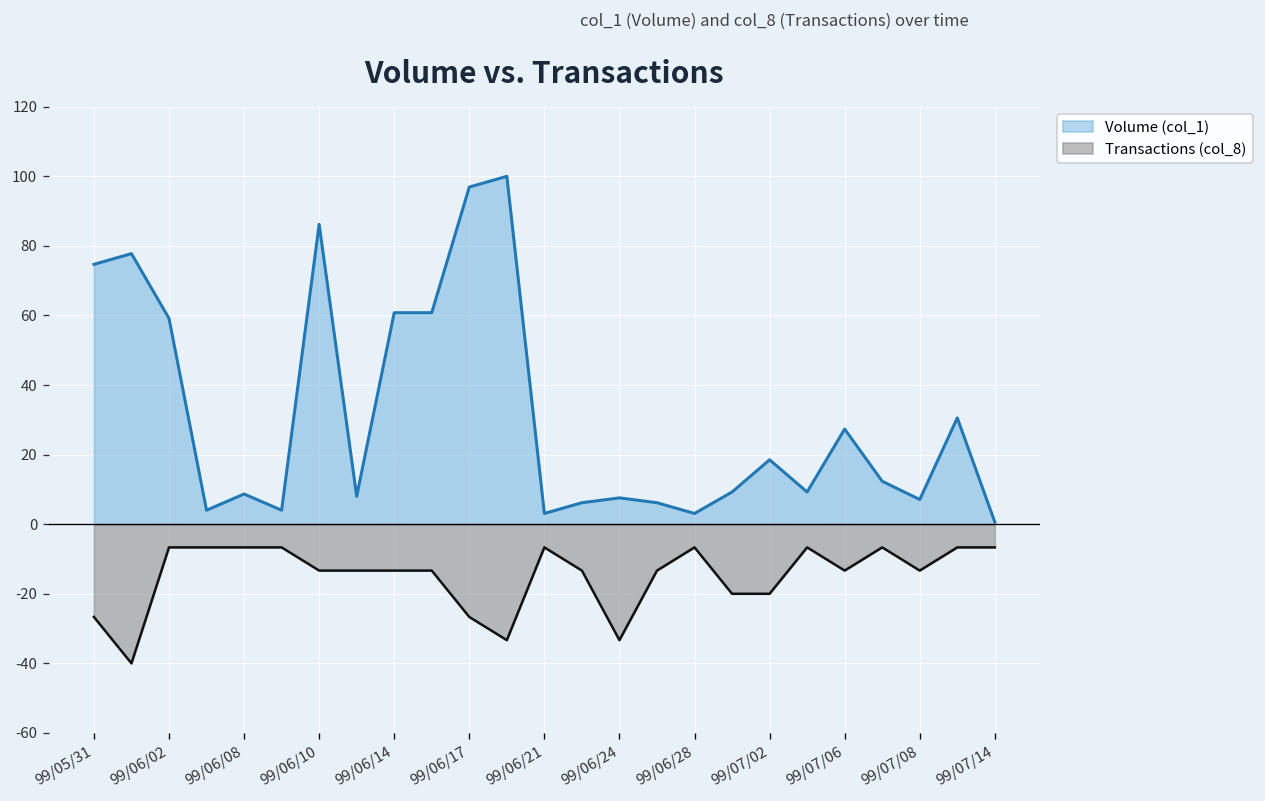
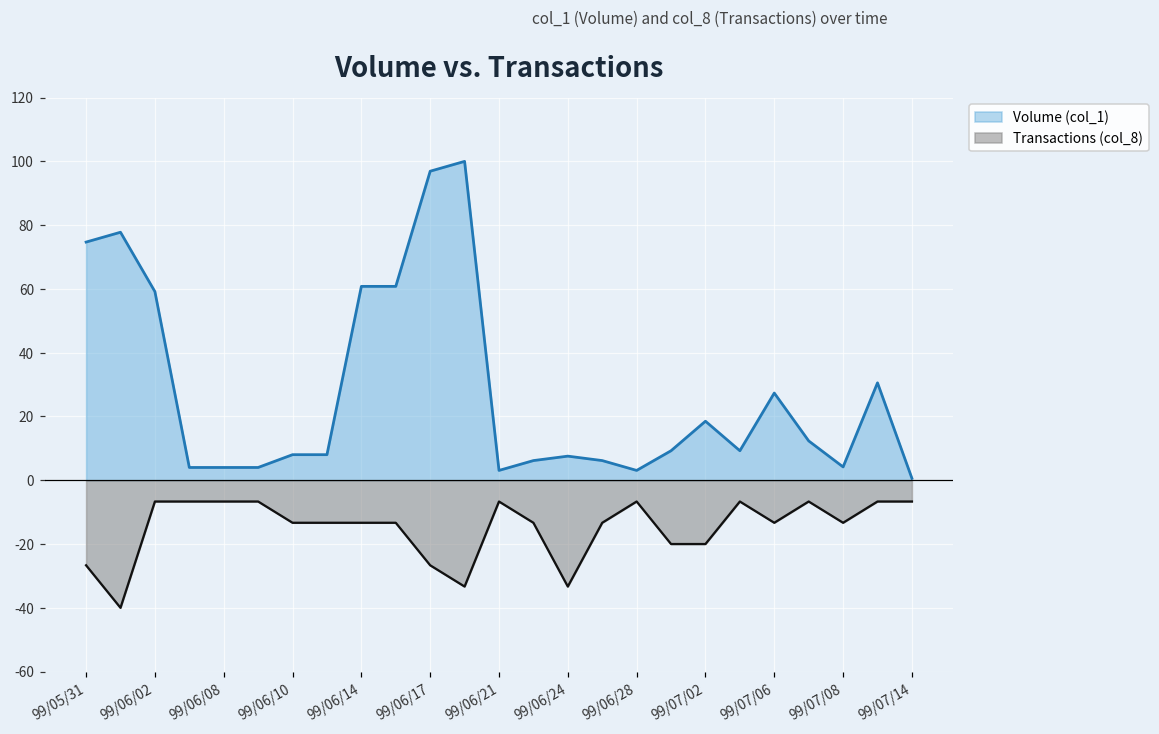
  {
    "Volume (col_1)": {
      "99/05/31": 75,
      "99/06/02": 59,
-     "99/06/08": 9,
-     "99/06/10": 86,
+     "99/06/08": 4,
+     "99/06/10": 8,
      "99/06/14": 61,
      "99/06/17": 97,
      "99/06/21": 3,
      "99/06/24": 8,
      "99/06/28": 3,
      "99/07/02": 19,
      "99/07/06": 27,
-     "99/07/08": 7
+     "99/07/08": 4
    }
  }
